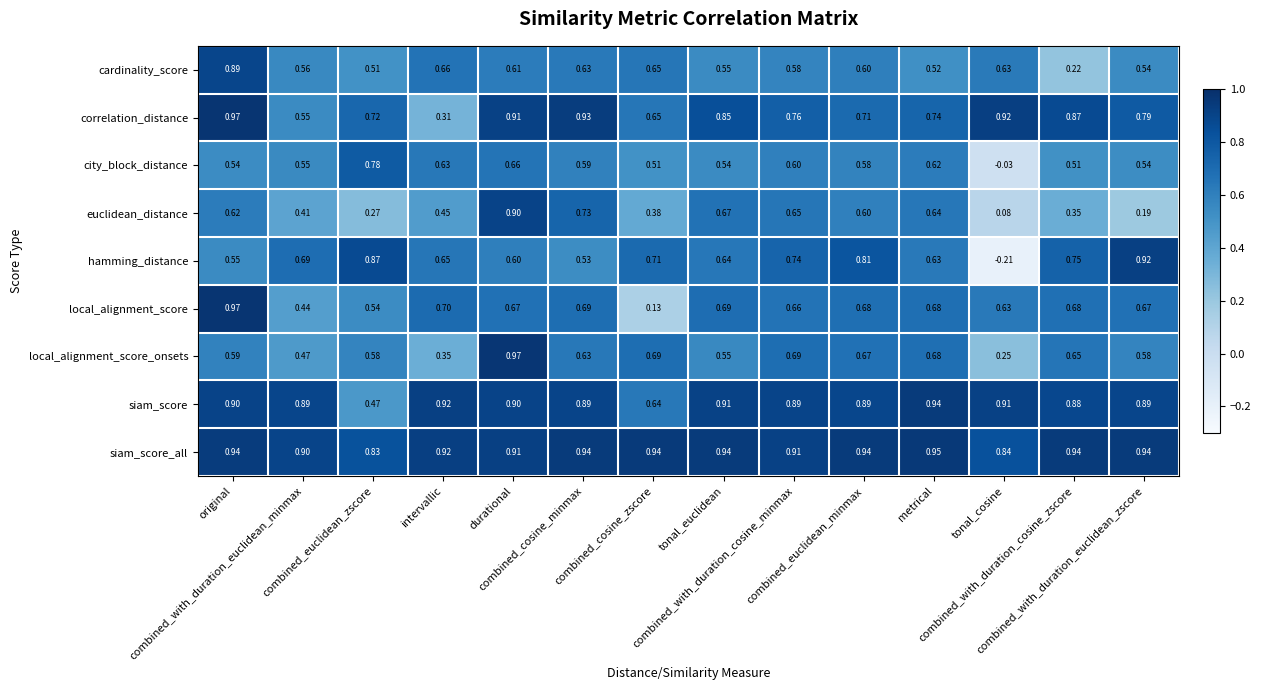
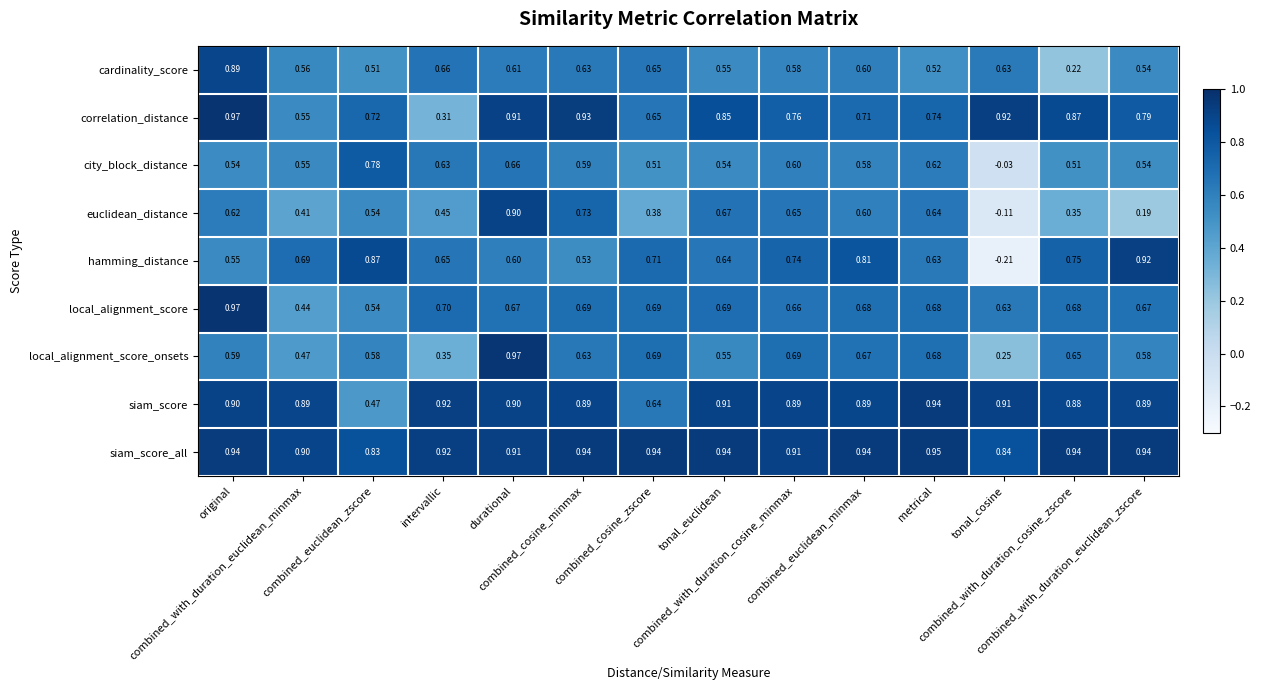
  {
    "cardinality_score": {
      "original": 0.89,
      "combined_with_duration_euclidean_minmax": 0.56,
      "combined_euclidean_zscore": 0.51,
      "intervallic": 0.66,
      "durational": 0.61,
      "combined_cosine_minmax": 0.63,
      "combined_cosine_zscore": 0.65,
      "tonal_euclidean": 0.55,
      "combined_with_duration_cosine_minmax": 0.58,
      "combined_euclidean_minmax": 0.60,
      "metrical": 0.52,
      "tonal_cosine": 0.63,
      "combined_with_duration_cosine_zscore": 0.22,
      "combined_with_duration_euclidean_zscore": 0.54
    },
    "correlation_distance": {
      "original": 0.97,
      "combined_with_duration_euclidean_minmax": 0.55,
      "combined_euclidean_zscore": 0.72,
      "intervallic": 0.31,
      "durational": 0.91,
      "combined_cosine_minmax": 0.93,
      "combined_cosine_zscore": 0.65,
      "tonal_euclidean": 0.85,
      "combined_with_duration_cosine_minmax": 0.76,
      "combined_euclidean_minmax": 0.71,
      "metrical": 0.74,
      "tonal_cosine": 0.92,
      "combined_with_duration_cosine_zscore": 0.87,
      "combined_with_duration_euclidean_zscore": 0.79
    },
    "city_block_distance": {
      "original": 0.54,
      "combined_with_duration_euclidean_minmax": 0.55,
      "combined_euclidean_zscore": 0.78,
      "intervallic": 0.63,
      "durational": 0.66,
      "combined_cosine_minmax": 0.59,
      "combined_cosine_zscore": 0.51,
      "tonal_euclidean": 0.54,
      "combined_with_duration_cosine_minmax": 0.60,
      "combined_euclidean_minmax": 0.58,
      "metrical": 0.62,
      "tonal_cosine": -0.03,
      "combined_with_duration_cosine_zscore": 0.51,
      "combined_with_duration_euclidean_zscore": 0.54
    },
    "euclidean_distance": {
      "original": 0.62,
      "combined_with_duration_euclidean_minmax": 0.41,
-     "combined_euclidean_zscore": 0.27,
+     "combined_euclidean_zscore": 0.54,
      "intervallic": 0.45,
      "durational": 0.90,
      "combined_cosine_minmax": 0.73,
      "combined_cosine_zscore": 0.38,
      "tonal_euclidean": 0.67,
      "combined_with_duration_cosine_minmax": 0.65,
      "combined_euclidean_minmax": 0.60,
      "metrical": 0.64,
-     "tonal_cosine": 0.08,
+     "tonal_cosine": -0.11,
      "combined_with_duration_cosine_zscore": 0.35,
      "combined_with_duration_euclidean_zscore": 0.19
    },
    "hamming_distance": {
      "original": 0.55,
      "combined_with_duration_euclidean_minmax": 0.69,
      "combined_euclidean_zscore": 0.87,
      "intervallic": 0.65,
      "durational": 0.60,
      "combined_cosine_minmax": 0.53,
      "combined_cosine_zscore": 0.71,
      "tonal_euclidean": 0.64,
      "combined_with_duration_cosine_minmax": 0.74,
      "combined_euclidean_minmax": 0.81,
      "metrical": 0.63,
      "tonal_cosine": -0.21,
      "combined_with_duration_cosine_zscore": 0.75,
      "combined_with_duration_euclidean_zscore": 0.92
    },
    "local_alignment_score": {
      "original": 0.97,
      "combined_with_duration_euclidean_minmax": 0.44,
      "combined_euclidean_zscore": 0.54,
      "intervallic": 0.70,
      "durational": 0.67,
      "combined_cosine_minmax": 0.69,
-     "combined_cosine_zscore": 0.13,
+     "combined_cosine_zscore": 0.69,
      "tonal_euclidean": 0.69,
      "combined_with_duration_cosine_minmax": 0.66,
      "combined_euclidean_minmax": 0.68,
      "metrical": 0.68,
      "tonal_cosine": 0.63,
      "combined_with_duration_cosine_zscore": 0.68,
      "combined_with_duration_euclidean_zscore": 0.67
    },
    "local_alignment_score_onsets": {
      "original": 0.59,
      "combined_with_duration_euclidean_minmax": 0.47,
      "combined_euclidean_zscore": 0.58,
      "intervallic": 0.35,
      "durational": 0.97,
      "combined_cosine_minmax": 0.63,
      "combined_cosine_zscore": 0.69,
      "tonal_euclidean": 0.55,
      "combined_with_duration_cosine_minmax": 0.69,
      "combined_euclidean_minmax": 0.67,
      "metrical": 0.68,
      "tonal_cosine": 0.25,
      "combined_with_duration_cosine_zscore": 0.65,
      "combined_with_duration_euclidean_zscore": 0.58
    },
    "siam_score": {
      "original": 0.90,
      "combined_with_duration_euclidean_minmax": 0.89,
      "combined_euclidean_zscore": 0.47,
      "intervallic": 0.92,
      "durational": 0.90,
      "combined_cosine_minmax": 0.89,
      "combined_cosine_zscore": 0.64,
      "tonal_euclidean": 0.91,
      "combined_with_duration_cosine_minmax": 0.89,
      "combined_euclidean_minmax": 0.89,
      "metrical": 0.94,
      "tonal_cosine": 0.91,
      "combined_with_duration_cosine_zscore": 0.88,
      "combined_with_duration_euclidean_zscore": 0.89
    },
    "siam_score_all": {
      "original": 0.94,
      "combined_with_duration_euclidean_minmax": 0.90,
      "combined_euclidean_zscore": 0.83,
      "intervallic": 0.92,
      "durational": 0.91,
      "combined_cosine_minmax": 0.94,
      "combined_cosine_zscore": 0.94,
      "tonal_euclidean": 0.94,
      "combined_with_duration_cosine_minmax": 0.91,
      "combined_euclidean_minmax": 0.94,
      "metrical": 0.95,
      "tonal_cosine": 0.84,
      "combined_with_duration_cosine_zscore": 0.94,
      "combined_with_duration_euclidean_zscore": 0.94
    }
  }
